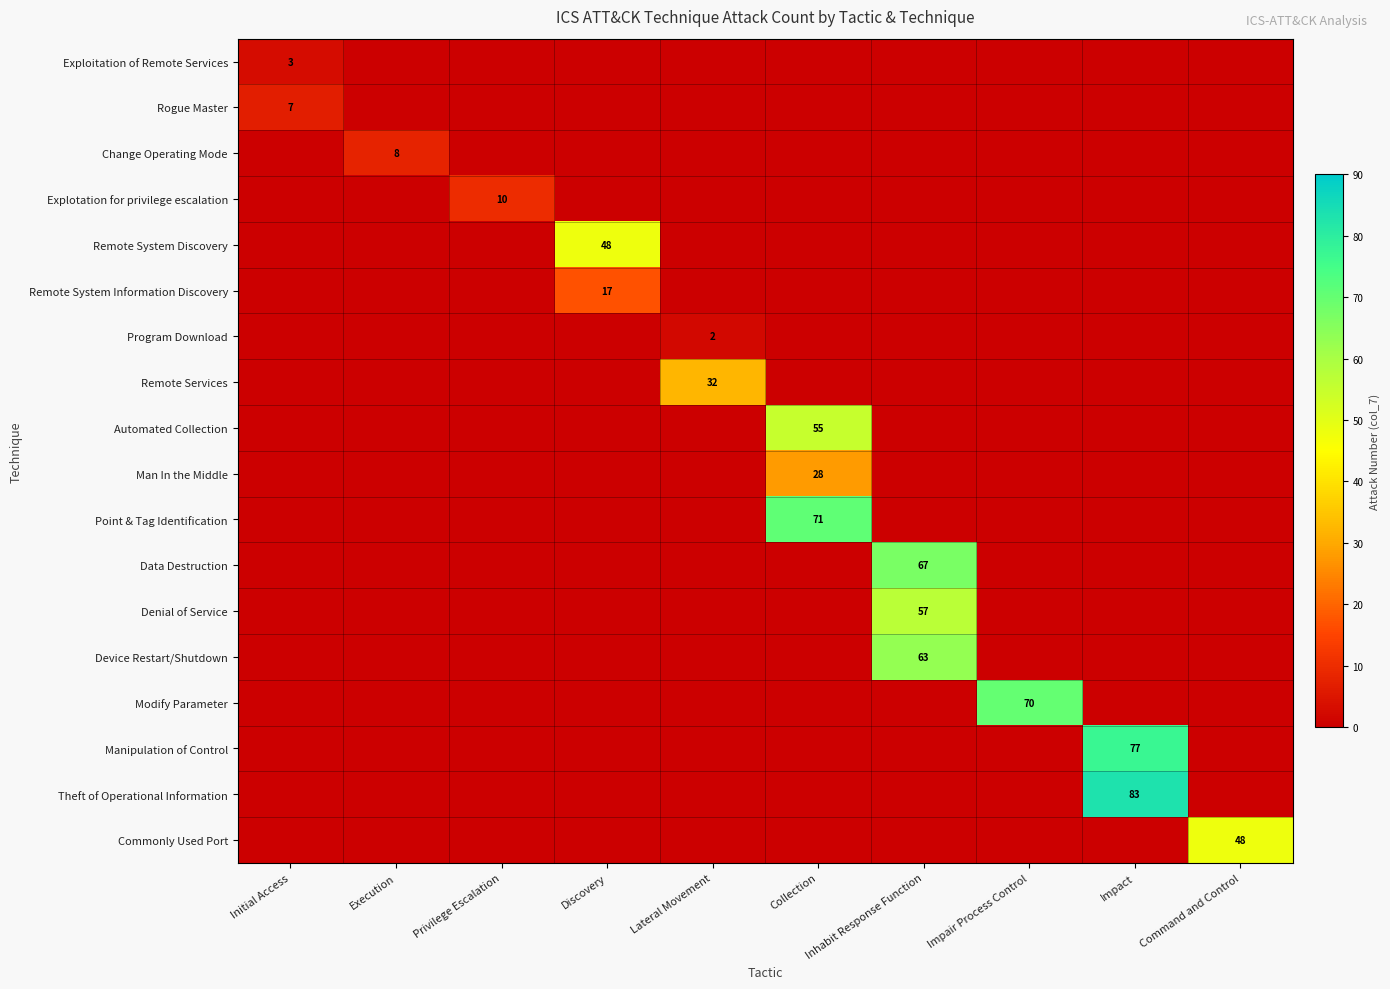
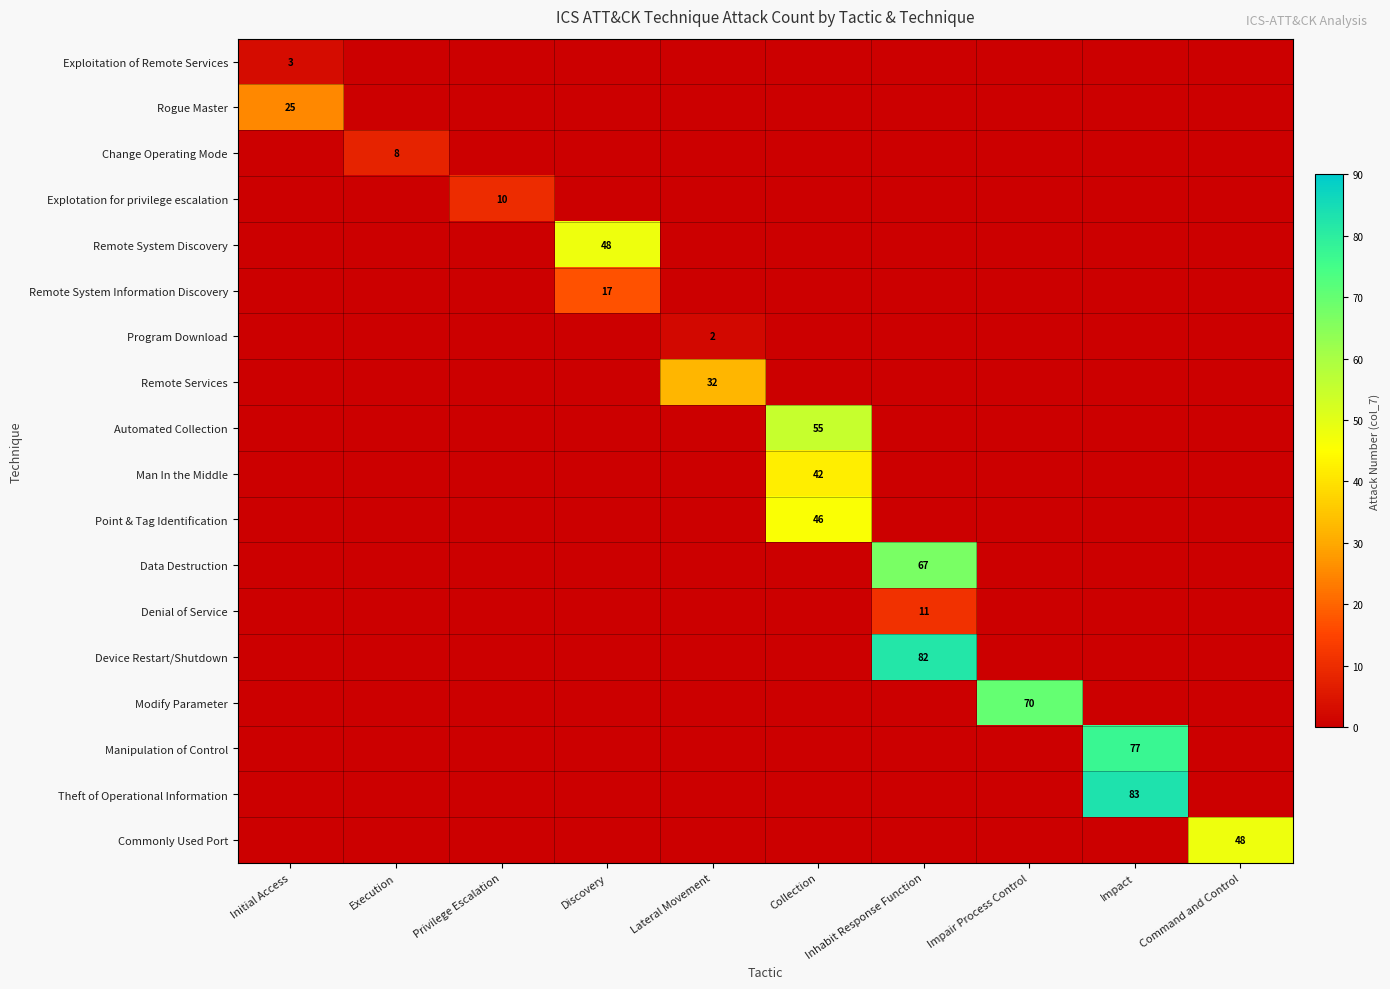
  {
    "Exploitation of Remote Services": {
      "Initial Access": 3
    },
    "Rogue Master": {
-     "Initial Access": 7
+     "Initial Access": 25
    },
    "Change Operating Mode": {
      "Execution": 8
    },
    "Explotation for privilege escalation": {
      "Privilege Escalation": 10
    },
    "Remote System Discovery": {
      "Discovery": 48
    },
    "Remote System Information Discovery": {
      "Discovery": 17
    },
    "Program Download": {
      "Lateral Movement": 2
    },
    "Remote Services": {
      "Lateral Movement": 32
    },
    "Automated Collection": {
      "Collection": 55
    },
    "Man In the Middle": {
-     "Collection": 28
+     "Collection": 42
    },
    "Point & Tag Identification": {
-     "Collection": 71
+     "Collection": 46
    },
    "Data Destruction": {
      "Inhabit Response Function": 67
    },
    "Denial of Service": {
-     "Inhabit Response Function": 57
+     "Inhabit Response Function": 11
    },
    "Device Restart/Shutdown": {
-     "Inhabit Response Function": 63
+     "Inhabit Response Function": 82
    },
    "Modify Parameter": {
      "Impair Process Control": 70
    },
    "Manipulation of Control": {
      "Impact": 77
    },
    "Theft of Operational Information": {
      "Impact": 83
    },
    "Commonly Used Port": {
      "Command and Control": 48
    }
  }
